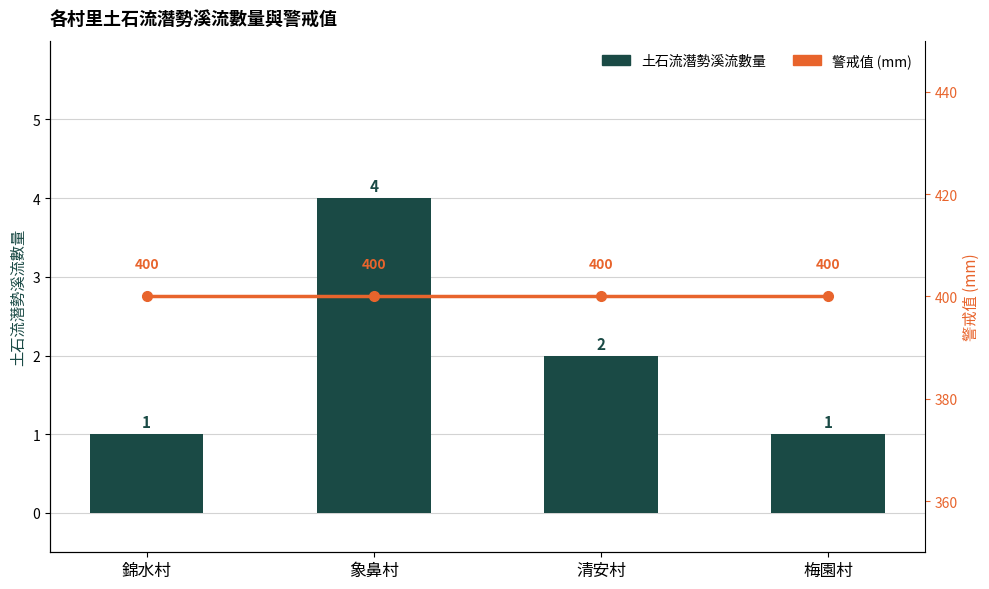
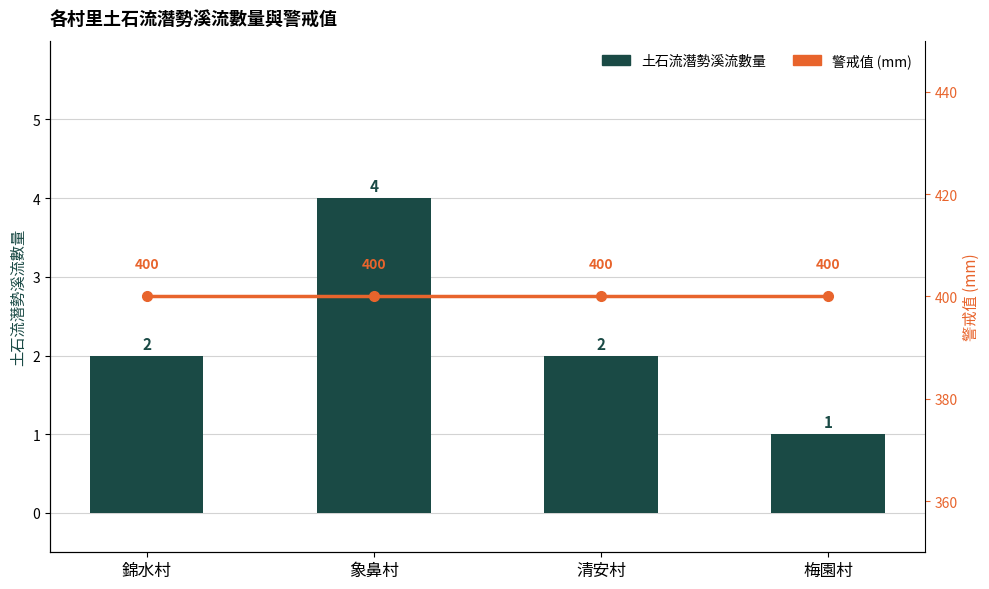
  {
    "土石流潛勢溪流數量": {
-     "錦水村": 1,
+     "錦水村": 2,
      "象鼻村": 4,
      "清安村": 2,
      "梅園村": 1
    }
  }
